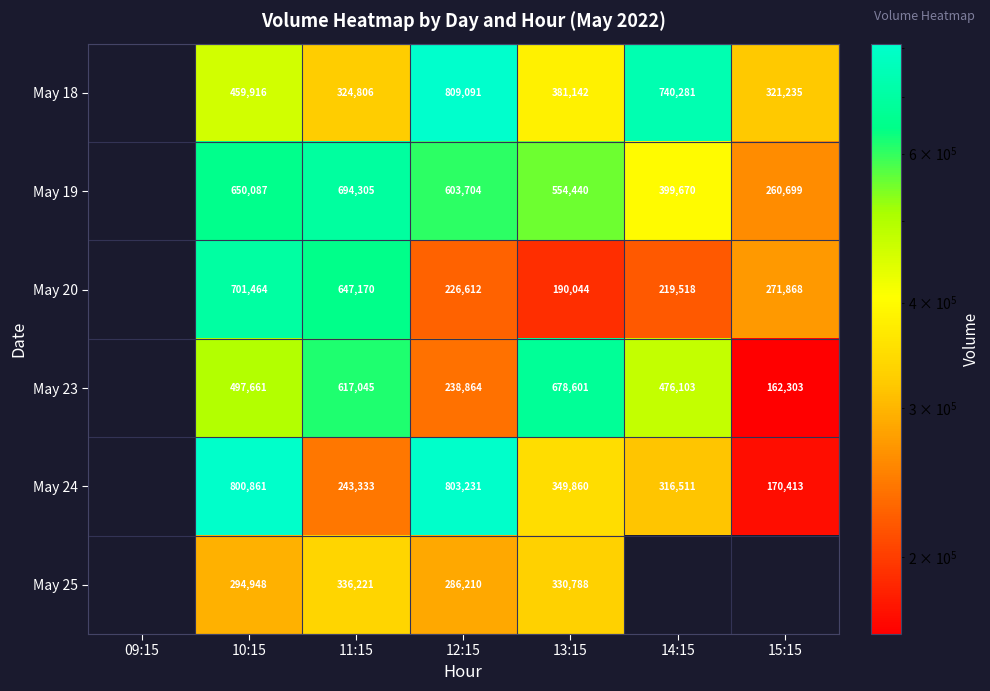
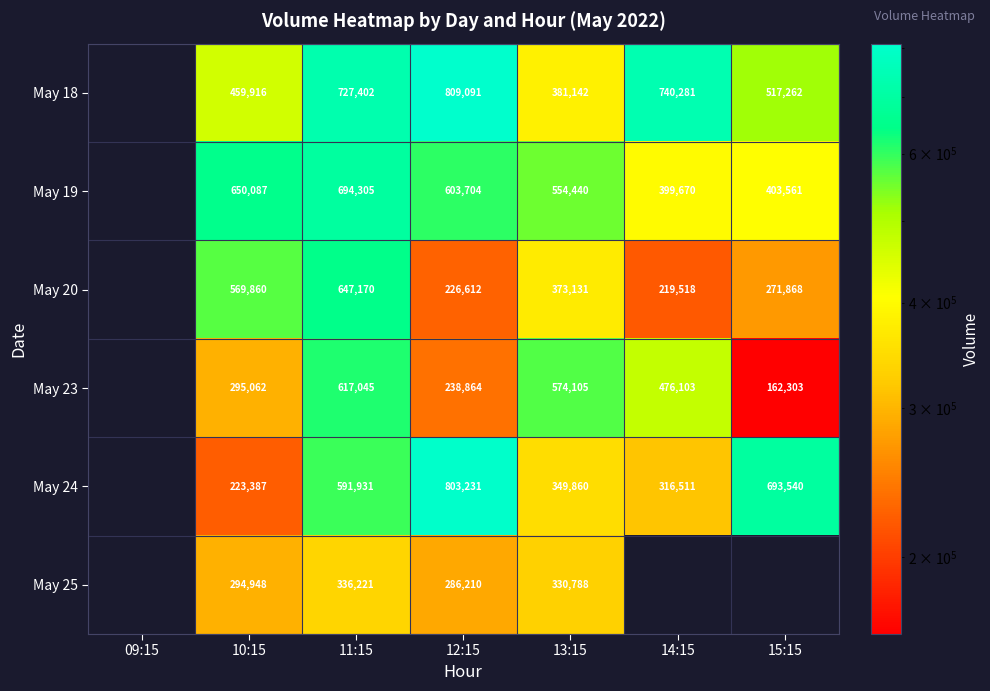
  {
    "May 18": {
      "10:15": "459,916",
-     "11:15": "324,806",
+     "11:15": "727,402",
      "12:15": "809,091",
      "13:15": "381,142",
      "14:15": "740,281",
-     "15:15": "321,235"
+     "15:15": "517,262"
    },
    "May 19": {
      "10:15": "650,087",
      "11:15": "694,305",
      "12:15": "603,704",
      "13:15": "554,440",
      "14:15": "399,670",
-     "15:15": "260,699"
+     "15:15": "403,561"
    },
    "May 20": {
-     "10:15": "701,464",
+     "10:15": "569,860",
      "11:15": "647,170",
      "12:15": "226,612",
-     "13:15": "190,044",
+     "13:15": "373,131",
      "14:15": "219,518",
      "15:15": "271,868"
    },
    "May 23": {
-     "10:15": "497,661",
+     "10:15": "295,062",
      "11:15": "617,045",
      "12:15": "238,864",
-     "13:15": "678,601",
+     "13:15": "574,105",
      "14:15": "476,103",
      "15:15": "162,303"
    },
    "May 24": {
-     "10:15": "800,861",
-     "11:15": "243,333",
+     "10:15": "223,387",
+     "11:15": "591,931",
      "12:15": "803,231",
      "13:15": "349,860",
      "14:15": "316,511",
-     "15:15": "170,413"
+     "15:15": "693,540"
    },
    "May 25": {
      "10:15": "294,948",
      "11:15": "336,221",
      "12:15": "286,210",
      "13:15": "330,788"
    }
  }
